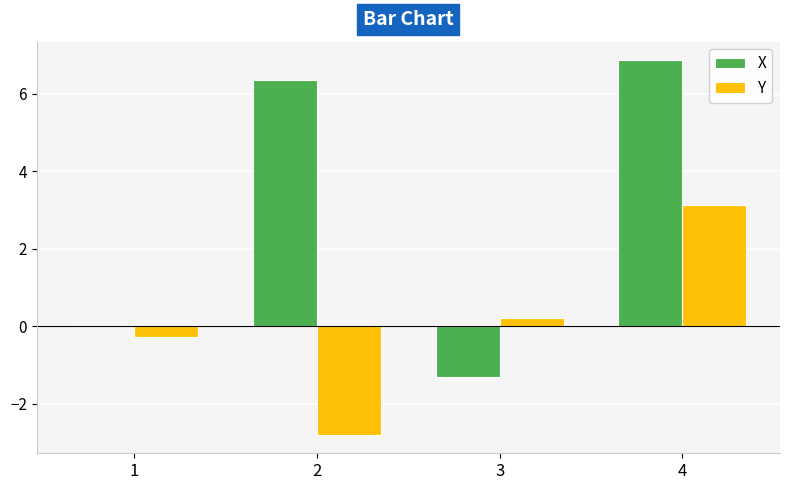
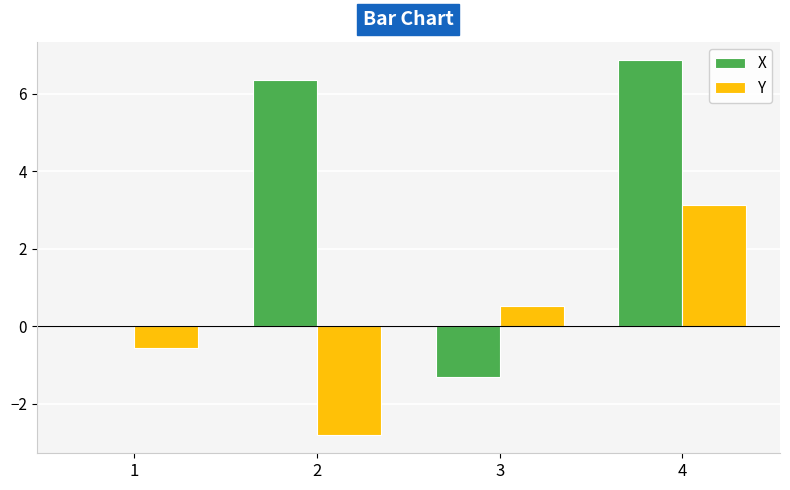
  {
    "X": {
      "2": 6.4,
      "3": -1.3,
      "4": 6.9
    },
    "Y": {
-     "1": -0.3,
+     "1": -0.6,
      "2": -2.8,
-     "3": 0.2,
+     "3": 0.5,
      "4": 3.1
    }
  }
